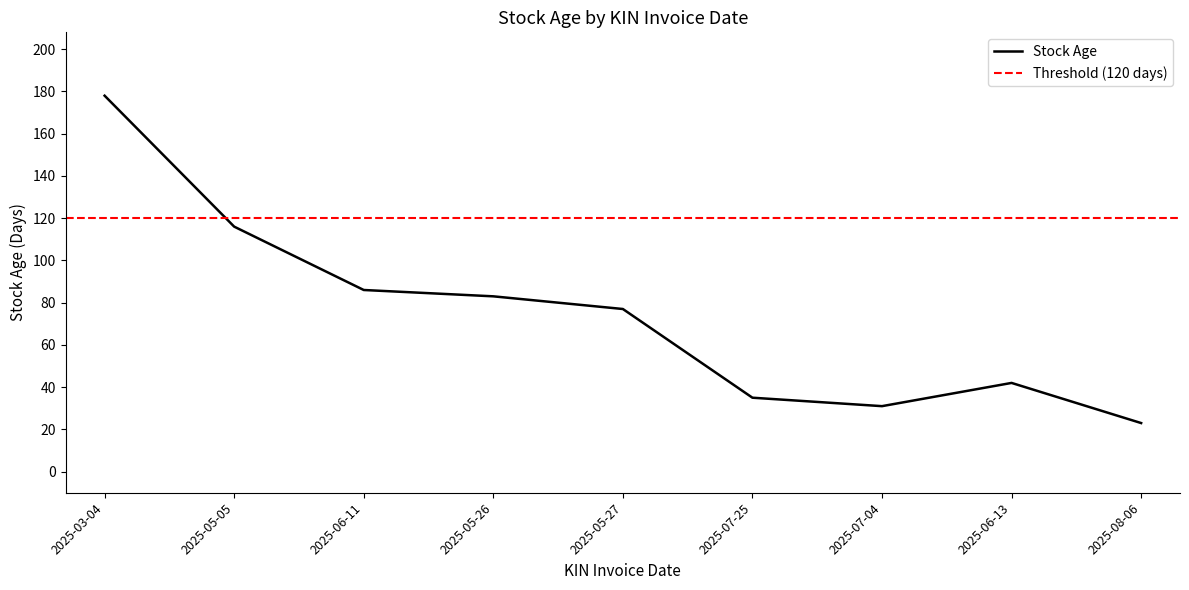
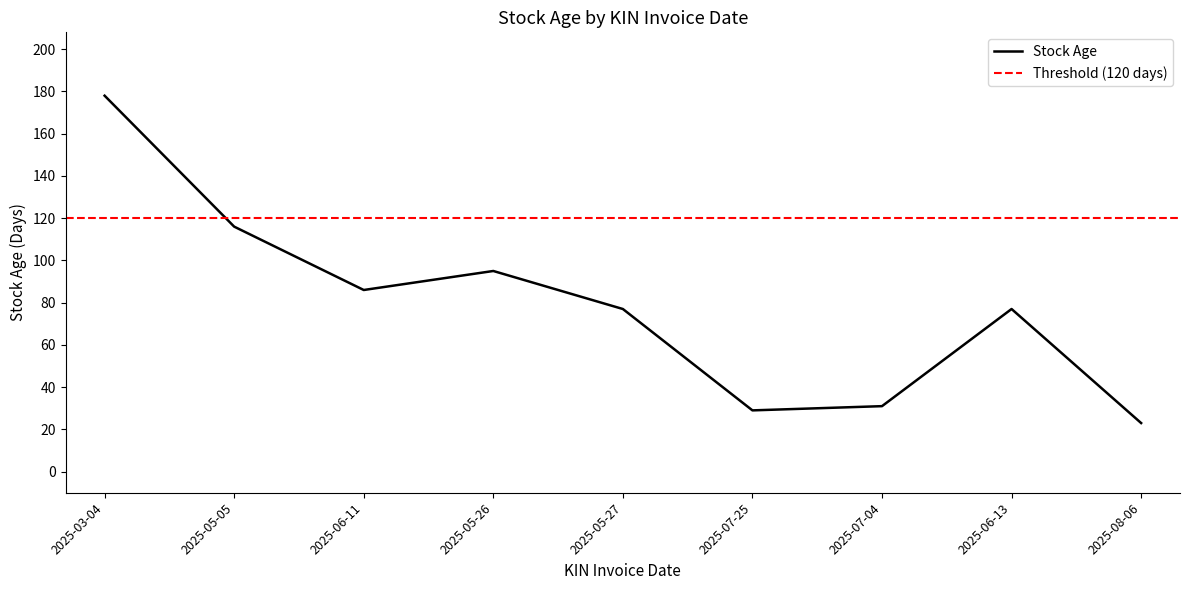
  {
    "2025-03-04": 178,
    "2025-05-05": 116,
    "2025-06-11": 86,
-   "2025-05-26": 83,
+   "2025-05-26": 95,
    "2025-05-27": 77,
-   "2025-07-25": 35,
+   "2025-07-25": 29,
    "2025-07-04": 31,
-   "2025-06-13": 42,
+   "2025-06-13": 77,
    "2025-08-06": 23
  }
